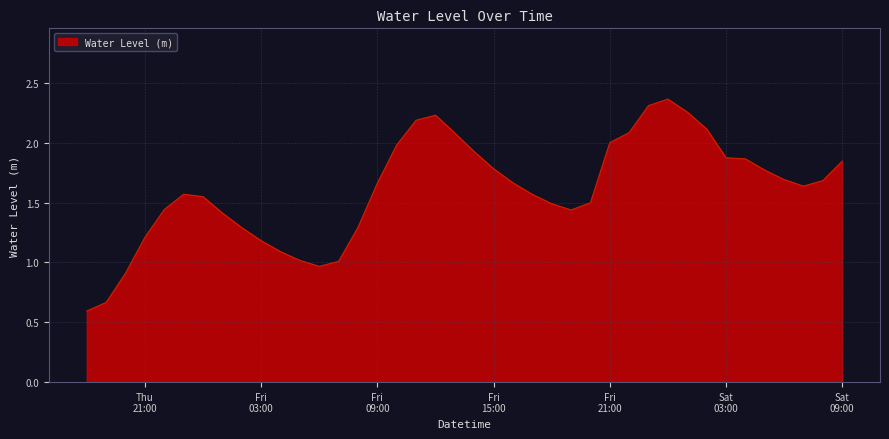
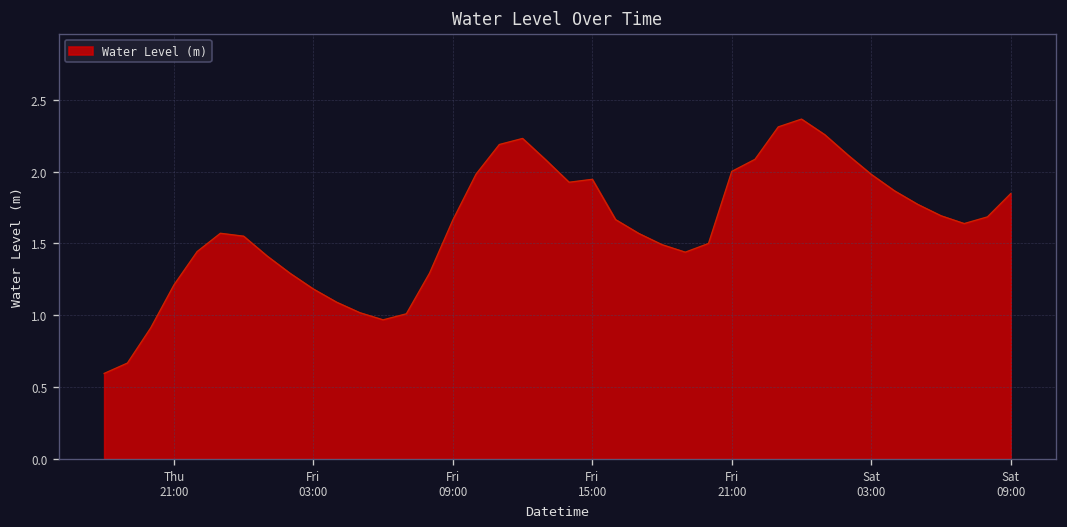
  {
    "Thu 21:00": 1.21,
    "Fri 03:00": 1.18,
    "Fri 09:00": 1.66,
-   "Fri 15:00": 1.78,
+   "Fri 15:00": 1.95,
    "Fri 21:00": 2.00,
-   "Sat 03:00": 1.87,
+   "Sat 03:00": 1.98,
    "Sat 09:00": 1.85
  }
